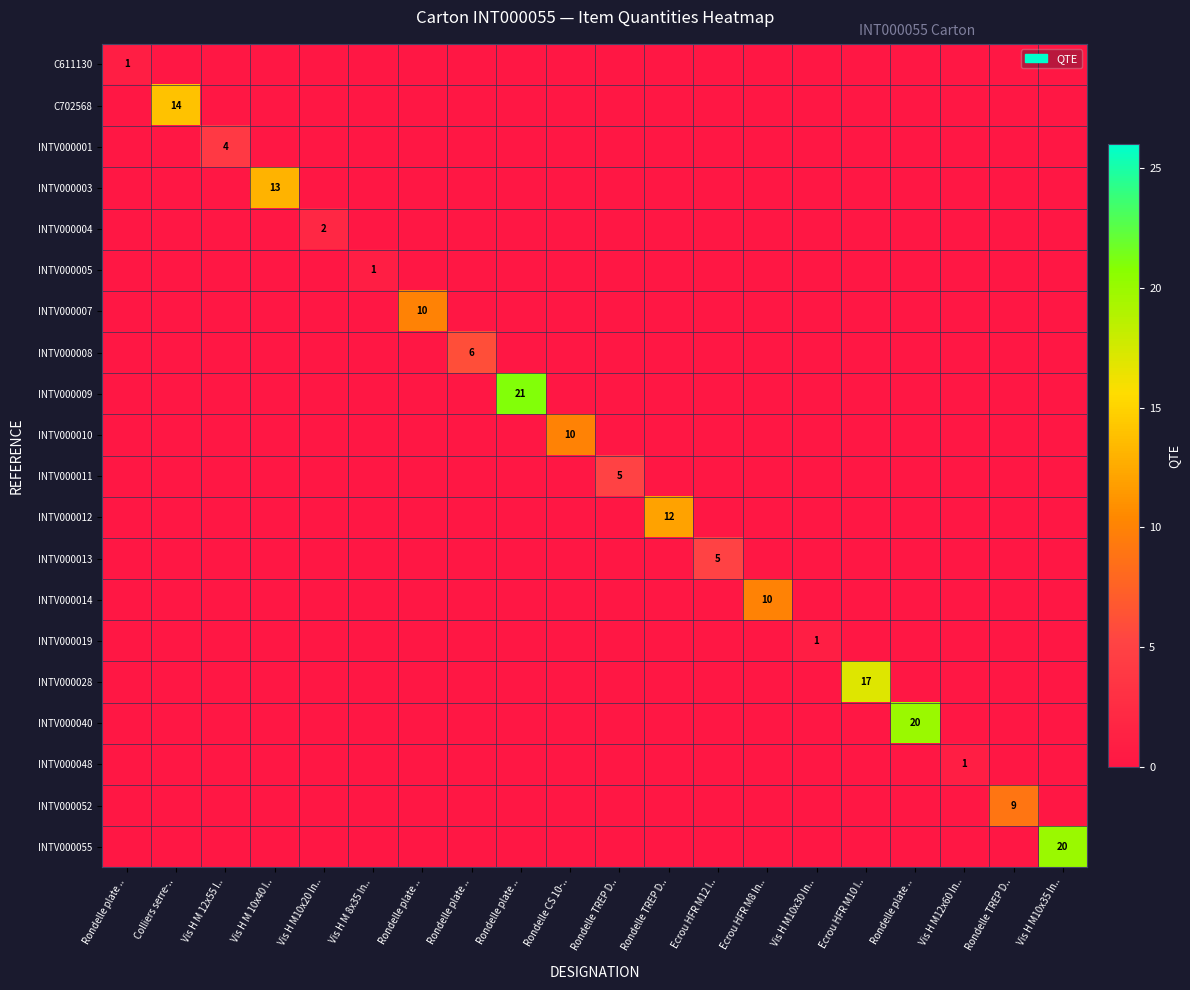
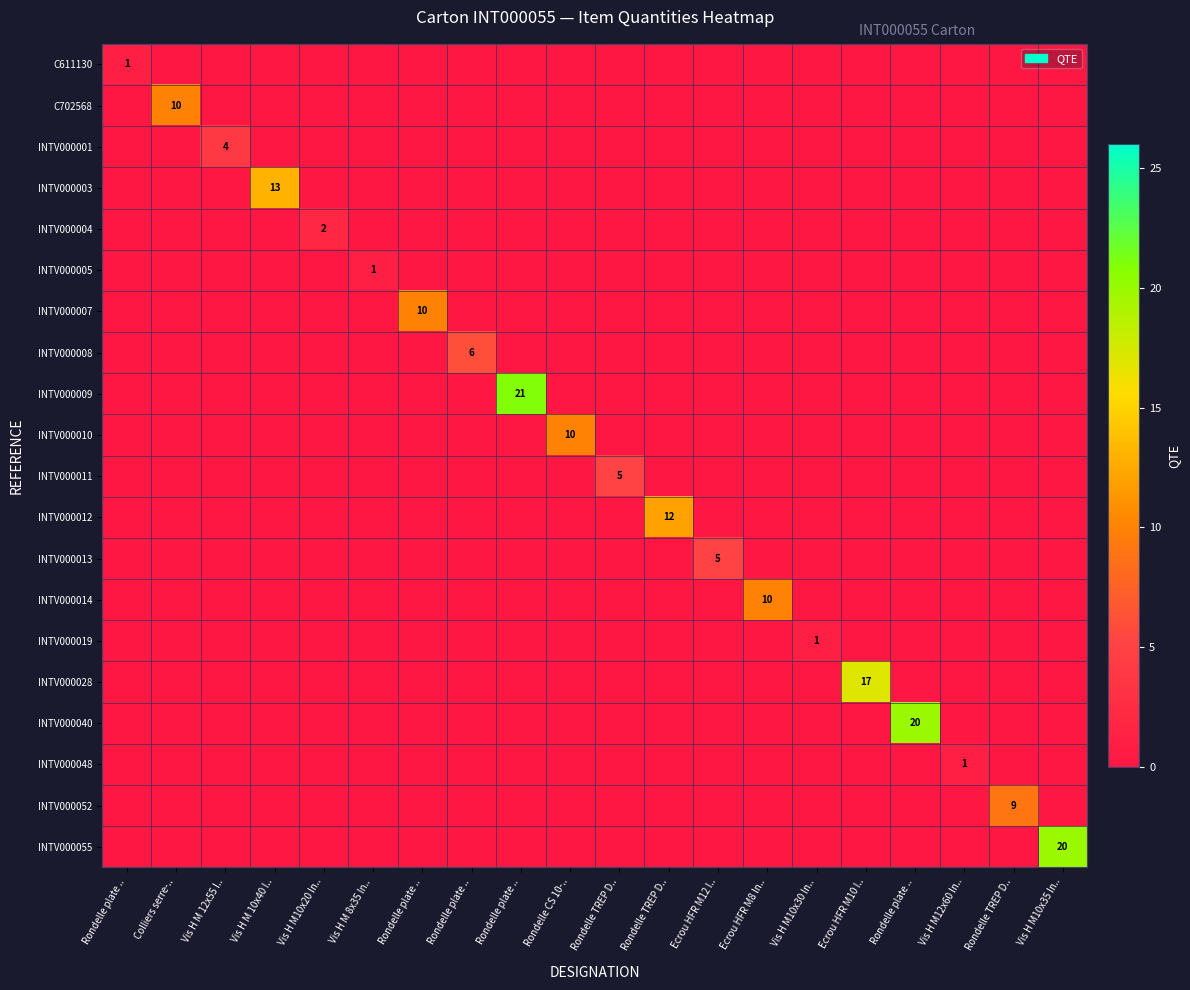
  {
    "C702568": {
-     "Colliers serre-..": 14
+     "Colliers serre-..": 10
    },
    "INTV000001": {
      "Vis H M 12x55 I..": 4
    },
    "INTV000003": {
      "Vis H M 10x40 I..": 13
    },
    "INTV000004": {
      "Vis H M10x20 In..": 2
    },
    "INTV000005": {
      "Vis H M 8x35 In..": 1
    },
    "INTV000010": {
      "Rondelle CS 10-..": 10
    },
    "INTV000013": {
      "Ecrou HFR M12 I..": 5
    },
    "INTV000014": {
      "Ecrou HFR M8 In..": 10
    },
    "INTV000019": {
      "Vis H M10x30 In..": 1
    },
    "INTV000028": {
      "Ecrou HFR M10 I..": 17
    },
    "INTV000048": {
      "Vis H M12x60 In..": 1
    },
    "INTV000055": {
      "Vis H M10x35 In..": 20
    }
  }
